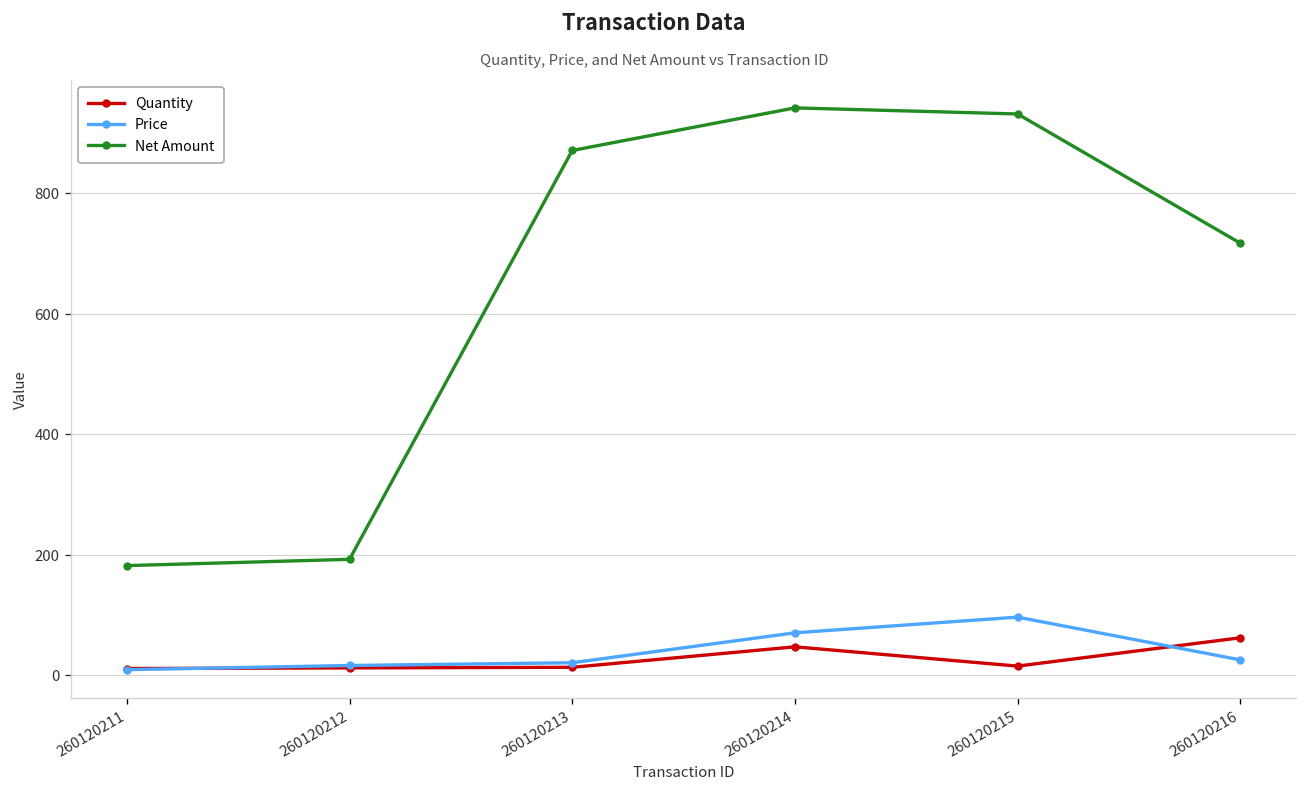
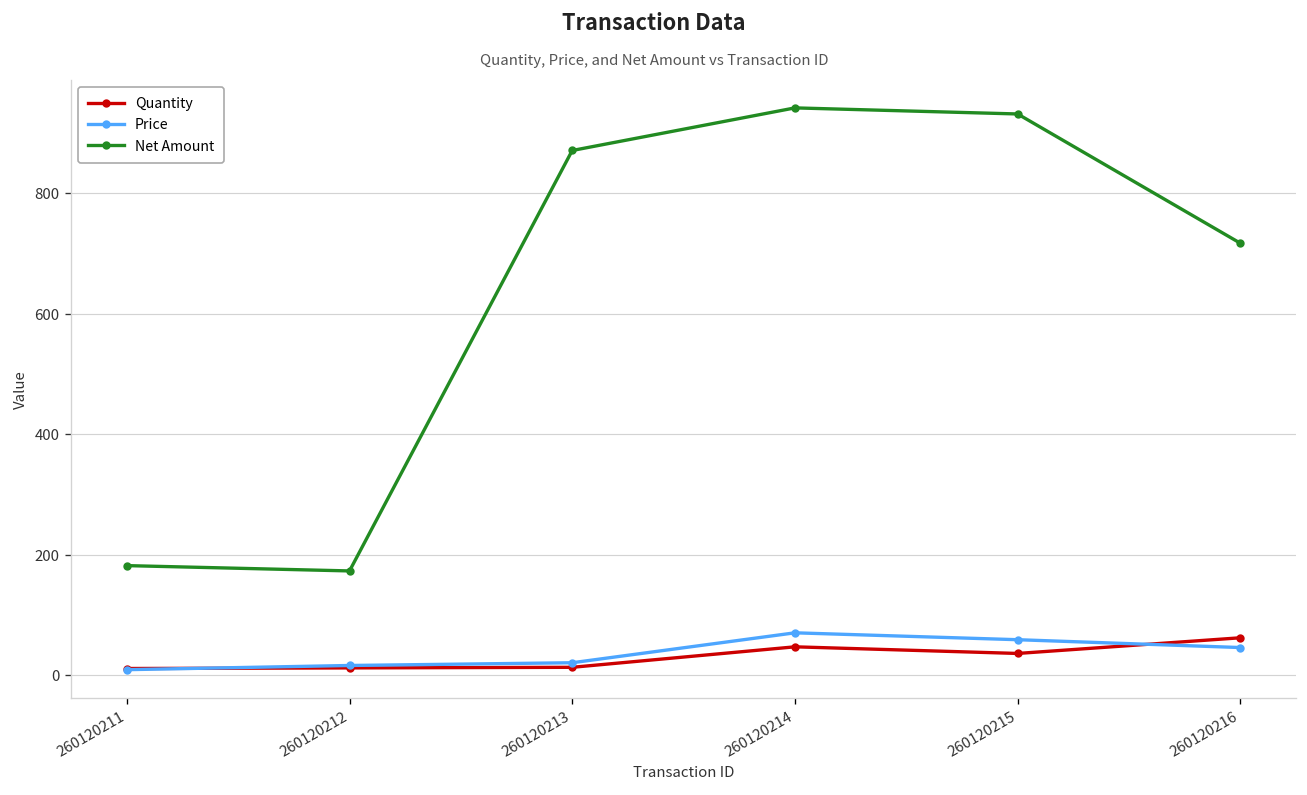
  {
    "Quantity": {
      "260120213": 10,
      "260120214": 50,
-     "260120215": 20,
+     "260120215": 40,
      "260120216": 60
    },
    "Price": {
      "260120213": 20,
      "260120214": 70,
-     "260120215": 100,
-     "260120216": 30
+     "260120215": 60,
+     "260120216": 50
    },
    "Net Amount": {
      "260120211": 180,
-     "260120212": 190,
+     "260120212": 170,
      "260120213": 870,
      "260120214": 940,
      "260120215": 930,
      "260120216": 720
    }
  }
